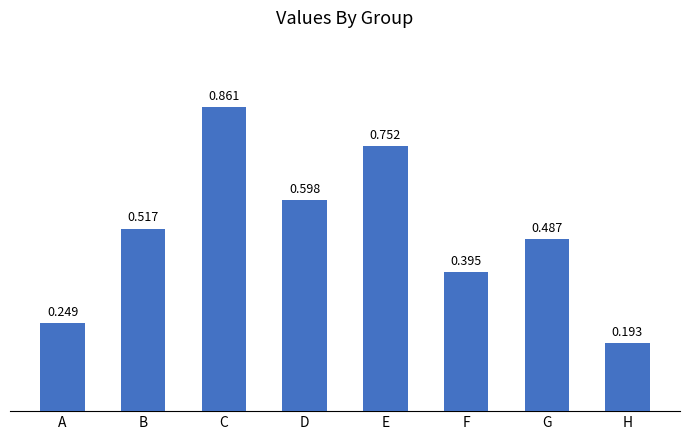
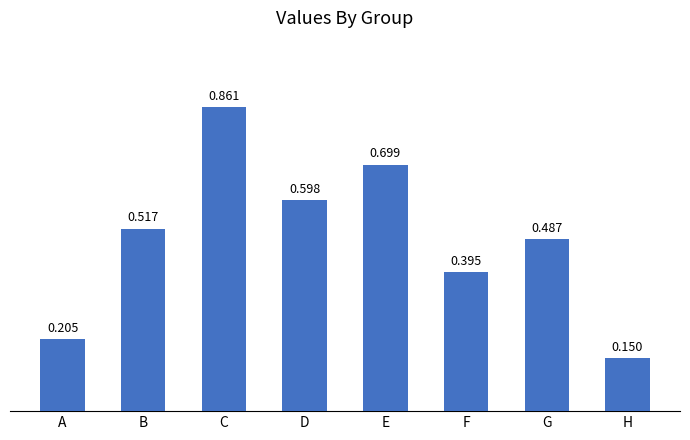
  {
-   "A": 0.249,
+   "A": 0.205,
    "B": 0.517,
    "C": 0.861,
    "D": 0.598,
-   "E": 0.752,
+   "E": 0.699,
    "F": 0.395,
    "G": 0.487,
-   "H": 0.193
+   "H": 0.150
  }
